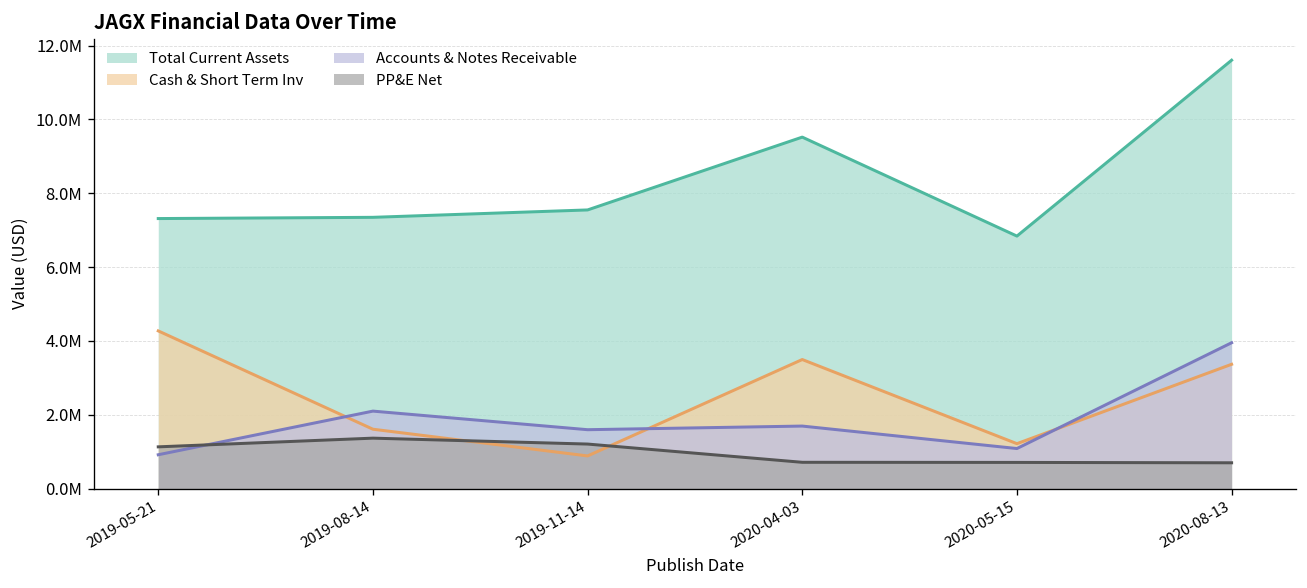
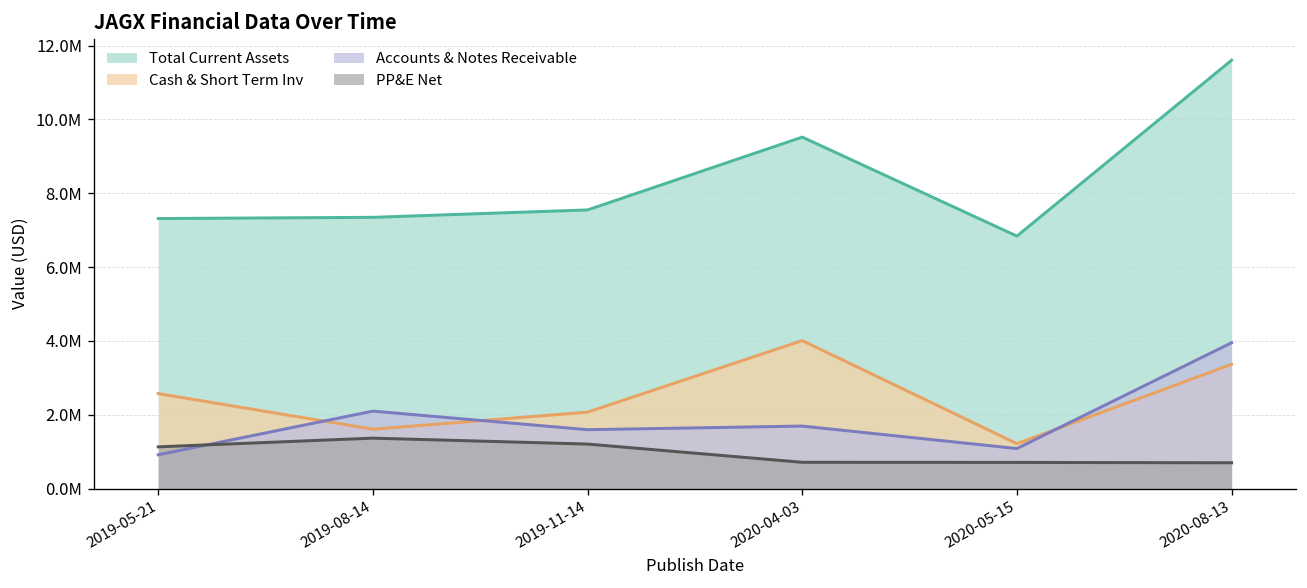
  {
    "Cash & Short Term Inv": {
-     "2019-05-21": 4300000,
+     "2019-05-21": 2600000,
      "2019-08-14": 1600000,
-     "2019-11-14": 900000,
-     "2020-04-03": 3500000,
+     "2019-11-14": 2100000,
+     "2020-04-03": 4000000,
      "2020-05-15": 1200000,
      "2020-08-13": 3400000
    },
    "PP&E Net": {
      "2019-05-21": 1100000,
      "2019-08-14": 1400000,
      "2019-11-14": 1200000,
      "2020-04-03": 700000,
      "2020-05-15": 700000,
      "2020-08-13": 700000
    }
  }
